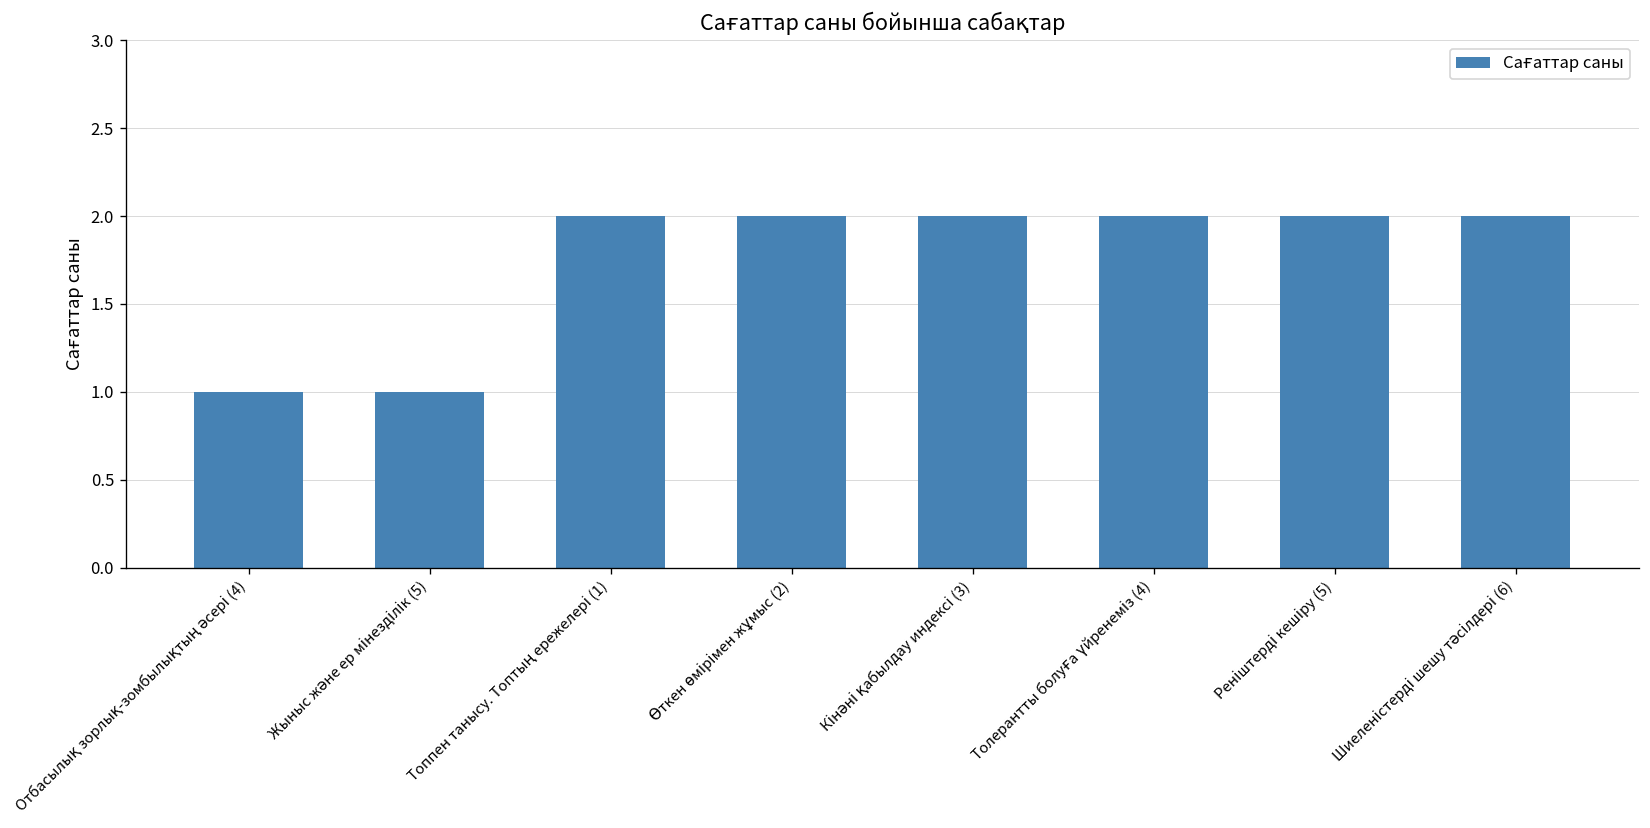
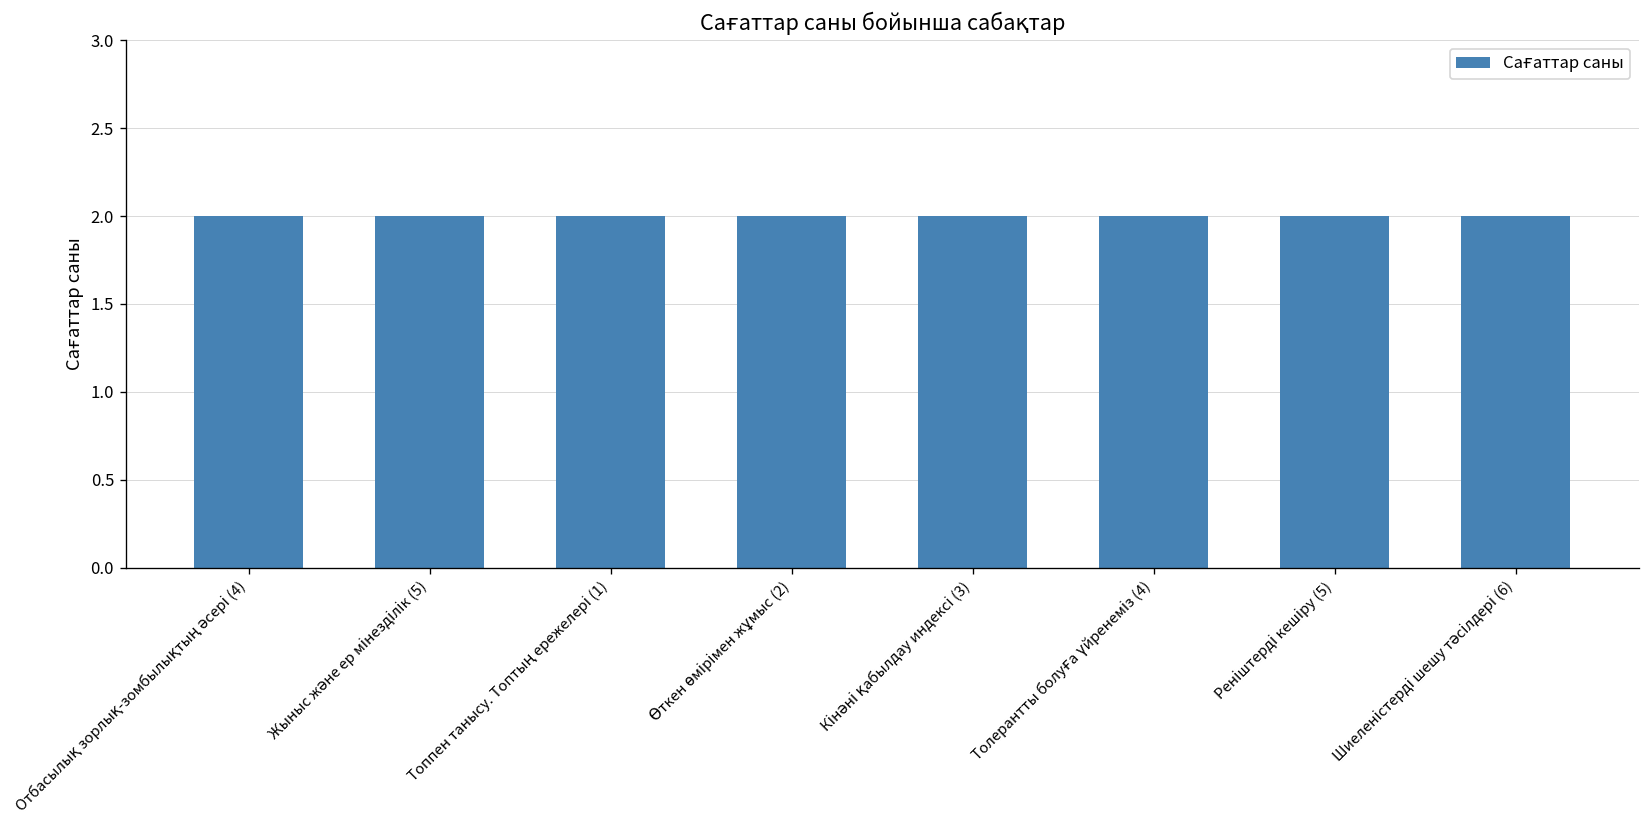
  {
-   "Отбасылық зорлық-зомбылықтың әсері (4)": 1,
-   "Жыныс және ер мінезділік (5)": 1,
+   "Отбасылық зорлық-зомбылықтың әсері (4)": 2,
+   "Жыныс және ер мінезділік (5)": 2,
    "Топпен танысу. Топтың ережелері (1)": 2,
    "Өткен өмірімен жұмыс (2)": 2,
    "Кінәні қабылдау индексі (3)": 2,
    "Толерантты болуға үйренеміз (4)": 2,
    "Реніштерді кешіру (5)": 2,
    "Шиеленістерді шешу тәсілдері (6)": 2
  }
